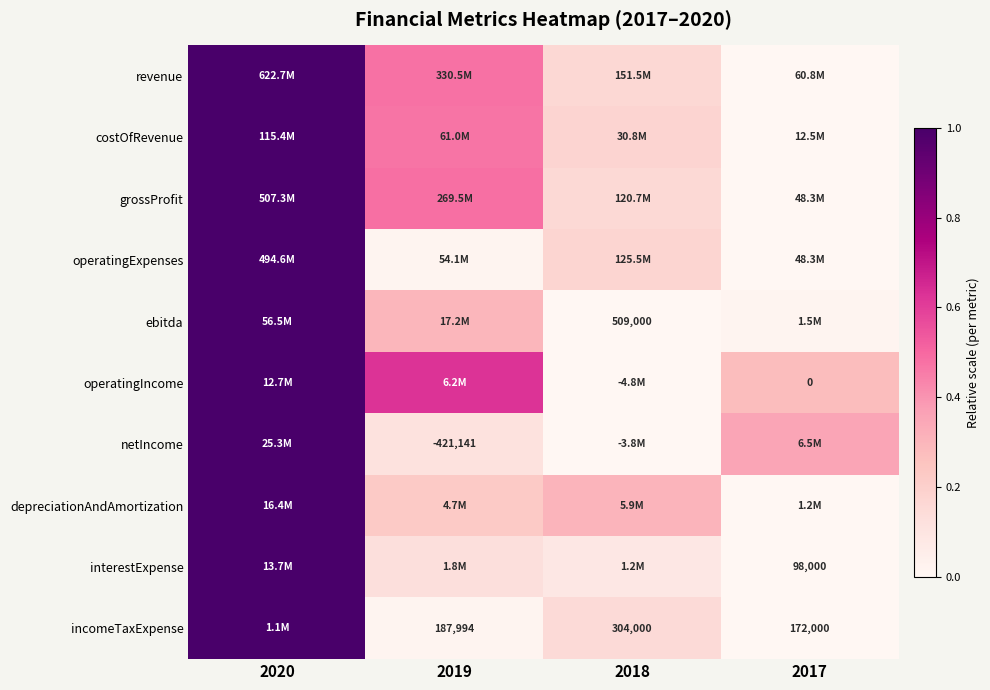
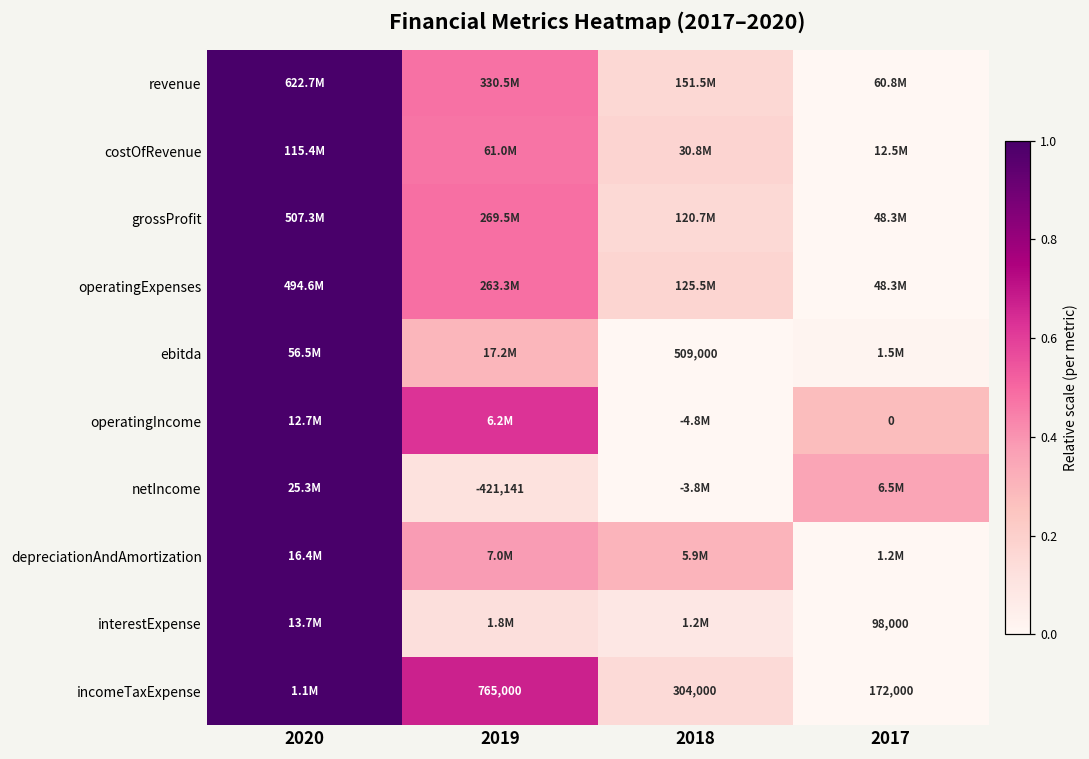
  {
    "revenue": {
      "2020": "622.7M",
      "2019": "330.5M",
      "2018": "151.5M",
      "2017": "60.8M"
    },
    "costOfRevenue": {
      "2020": "115.4M",
      "2019": "61.0M",
      "2018": "30.8M",
      "2017": "12.5M"
    },
    "grossProfit": {
      "2020": "507.3M",
      "2019": "269.5M",
      "2018": "120.7M",
      "2017": "48.3M"
    },
    "operatingExpenses": {
      "2020": "494.6M",
-     "2019": "54.1M",
+     "2019": "263.3M",
      "2018": "125.5M",
      "2017": "48.3M"
    },
    "ebitda": {
      "2020": "56.5M",
      "2019": "17.2M",
      "2018": "509,000",
      "2017": "1.5M"
    },
    "operatingIncome": {
      "2020": "12.7M",
      "2019": "6.2M",
      "2018": "-4.8M",
      "2017": "0"
    },
    "netIncome": {
      "2020": "25.3M",
      "2019": "-421,141",
      "2018": "-3.8M",
      "2017": "6.5M"
    },
    "depreciationAndAmortization": {
      "2020": "16.4M",
-     "2019": "4.7M",
+     "2019": "7.0M",
      "2018": "5.9M",
      "2017": "1.2M"
    },
    "interestExpense": {
      "2020": "13.7M",
      "2019": "1.8M",
      "2018": "1.2M",
      "2017": "98,000"
    },
    "incomeTaxExpense": {
      "2020": "1.1M",
-     "2019": "187,994",
+     "2019": "765,000",
      "2018": "304,000",
      "2017": "172,000"
    }
  }
